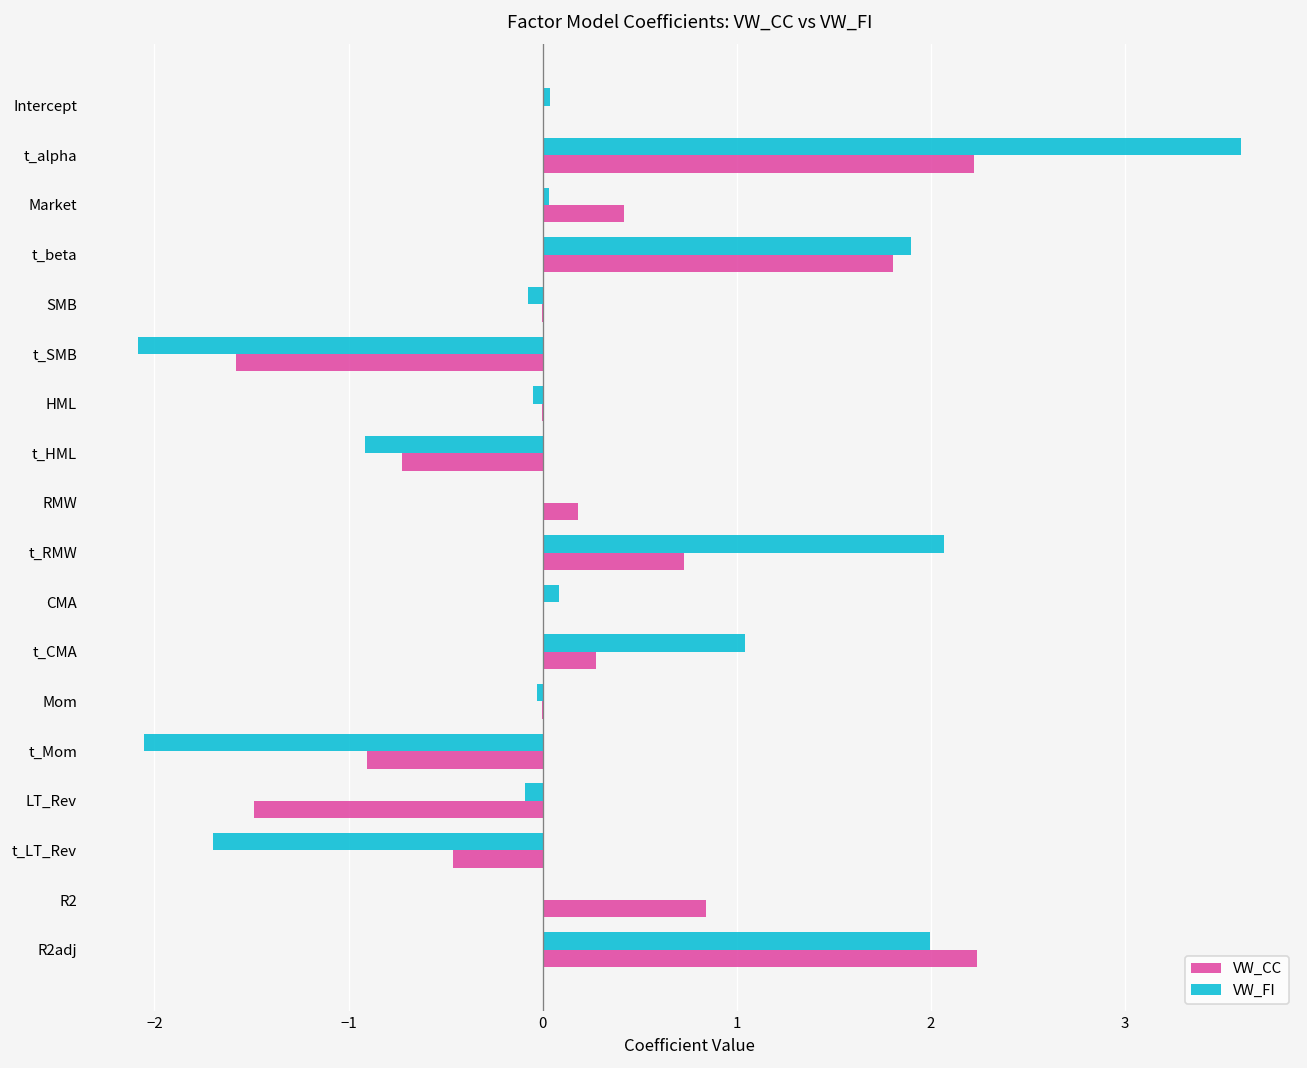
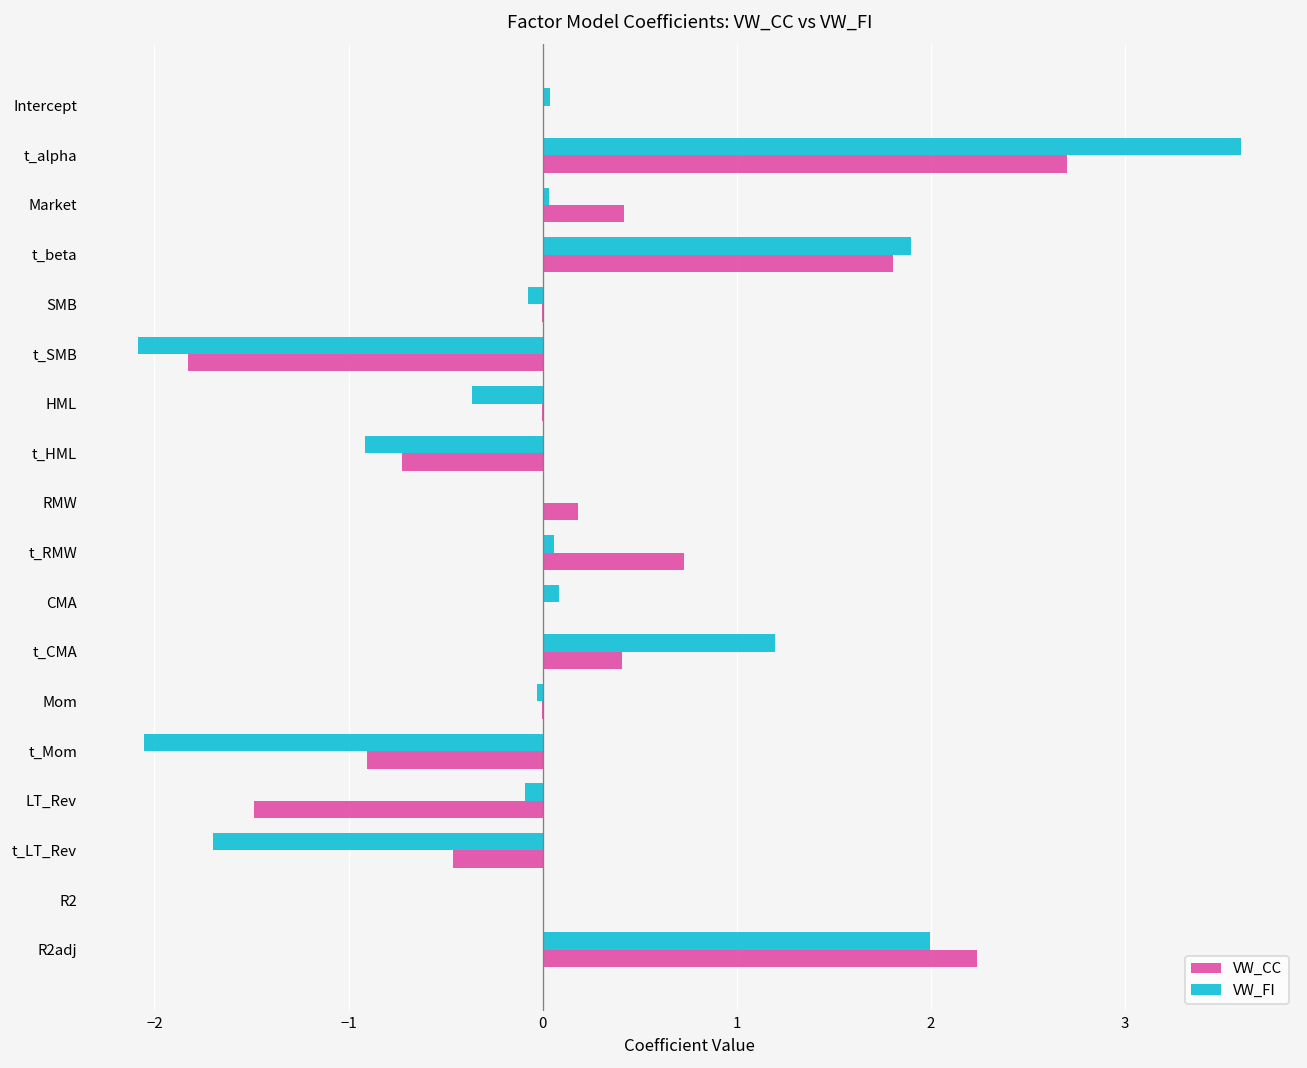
  {
    "VW_CC": {
-     "t_alpha": 2.22,
+     "t_alpha": 2.70,
      "Market": 0.42,
      "t_beta": 1.80,
-     "t_SMB": -1.58,
+     "t_SMB": -1.82,
      "t_HML": -0.72,
      "RMW": 0.18,
      "t_RMW": 0.73,
-     "t_CMA": 0.28,
+     "t_CMA": 0.41,
      "t_Mom": -0.91,
      "LT_Rev": -1.49,
      "t_LT_Rev": -0.46,
-     "R2": 0.84,
+     "R2": 0.00,
      "R2adj": 2.24
    },
    "VW_FI": {
      "Intercept": 0.04,
      "t_alpha": 3.60,
      "Market": 0.03,
      "t_beta": 1.90,
      "SMB": -0.07,
      "t_SMB": -2.08,
-     "HML": -0.05,
+     "HML": -0.36,
      "t_HML": -0.92,
-     "t_RMW": 2.07,
+     "t_RMW": 0.06,
      "CMA": 0.08,
-     "t_CMA": 1.04,
+     "t_CMA": 1.20,
      "Mom": -0.03,
      "t_Mom": -2.05,
      "LT_Rev": -0.09,
      "t_LT_Rev": -1.70,
      "R2adj": 1.99
    }
  }
